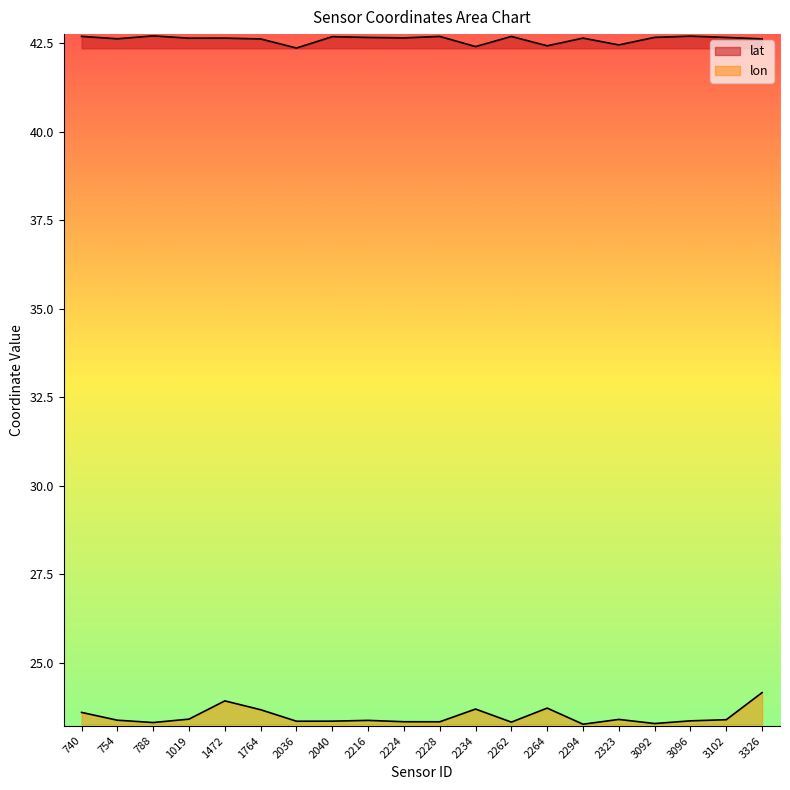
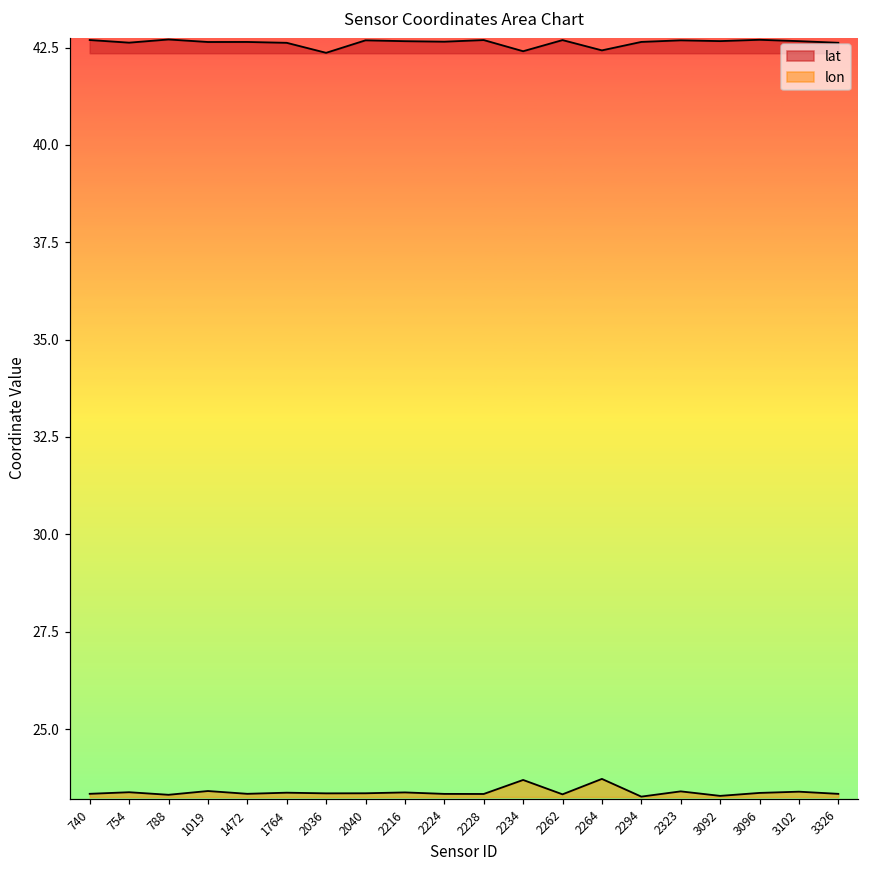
  {
    "lat": {
      "740": 42.7,
      "754": 42.6,
      "788": 42.7,
      "1019": 42.6,
      "1472": 42.6,
      "1764": 42.6,
      "2036": 42.4,
      "2040": 42.7,
      "2216": 42.7,
      "2224": 42.7,
      "2228": 42.7,
      "2234": 42.4,
      "2262": 42.7,
      "2264": 42.4,
      "2294": 42.6,
-     "2323": 42.5,
+     "2323": 42.7,
      "3092": 42.7,
      "3096": 42.7,
      "3102": 42.7,
      "3326": 42.6
    },
    "lon": {
-     "740": 23.6,
+     "740": 23.3,
      "754": 23.4,
      "788": 23.3,
      "1019": 23.4,
-     "1472": 23.9,
-     "1764": 23.7,
+     "1472": 23.3,
+     "1764": 23.4,
      "2036": 23.3,
      "2040": 23.4,
      "2216": 23.4,
      "2224": 23.3,
      "2228": 23.3,
      "2234": 23.7,
      "2262": 23.3,
      "2264": 23.7,
      "2294": 23.3,
      "2323": 23.4,
      "3092": 23.3,
      "3096": 23.4,
      "3102": 23.4,
-     "3326": 24.2
+     "3326": 23.3
    }
  }
